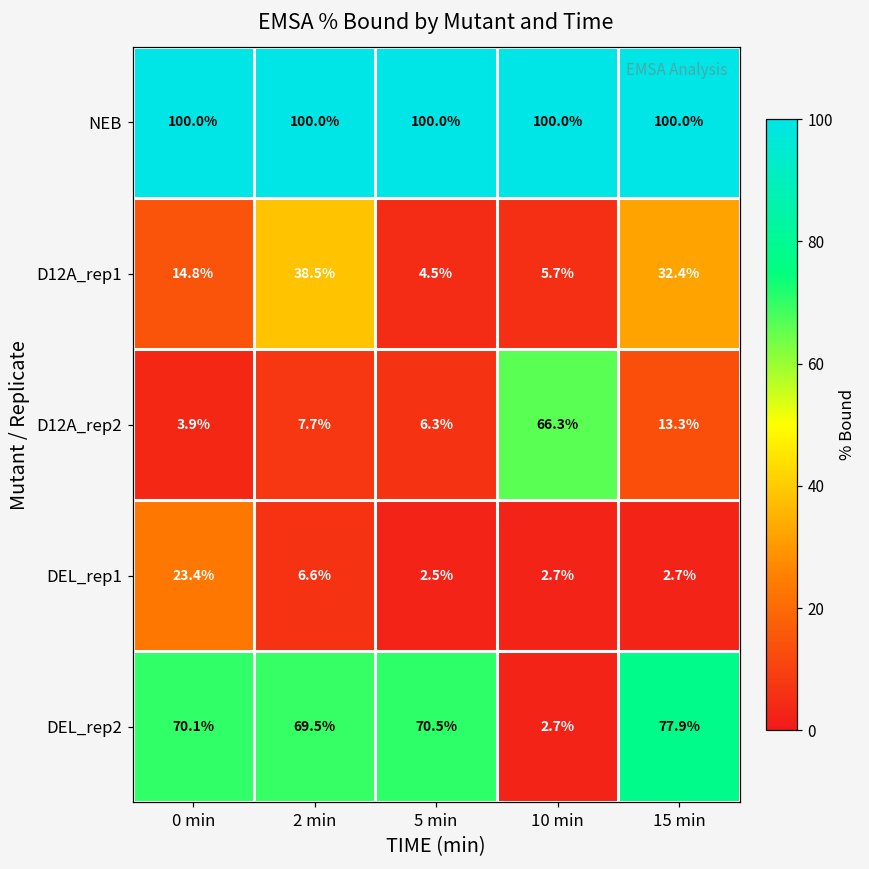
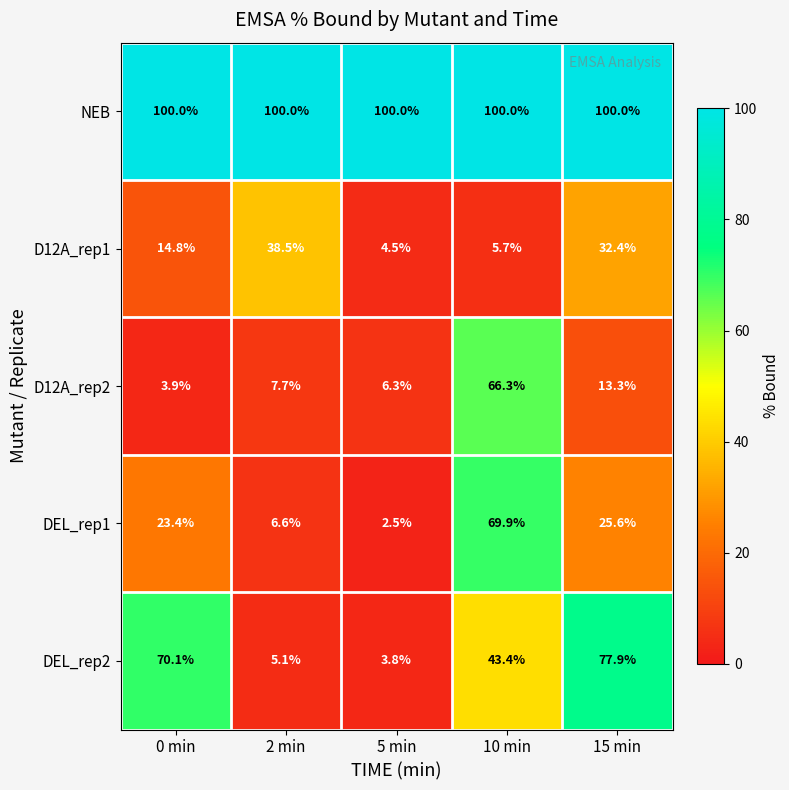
  {
    "NEB": {
      "0 min": "100.0%",
      "2 min": "100.0%",
      "5 min": "100.0%",
      "10 min": "100.0%"
    },
    "D12A_rep1": {
      "0 min": "14.8%",
      "2 min": "38.5%",
      "5 min": "4.5%",
      "10 min": "5.7%",
      "15 min": "32.4%"
    },
    "D12A_rep2": {
      "0 min": "3.9%",
      "2 min": "7.7%",
      "5 min": "6.3%",
      "10 min": "66.3%",
      "15 min": "13.3%"
    },
    "DEL_rep1": {
      "0 min": "23.4%",
      "2 min": "6.6%",
      "5 min": "2.5%",
-     "10 min": "2.7%",
-     "15 min": "2.7%"
+     "10 min": "69.9%",
+     "15 min": "25.6%"
    },
    "DEL_rep2": {
      "0 min": "70.1%",
-     "2 min": "69.5%",
-     "5 min": "70.5%",
-     "10 min": "2.7%",
+     "2 min": "5.1%",
+     "5 min": "3.8%",
+     "10 min": "43.4%",
      "15 min": "77.9%"
    }
  }
